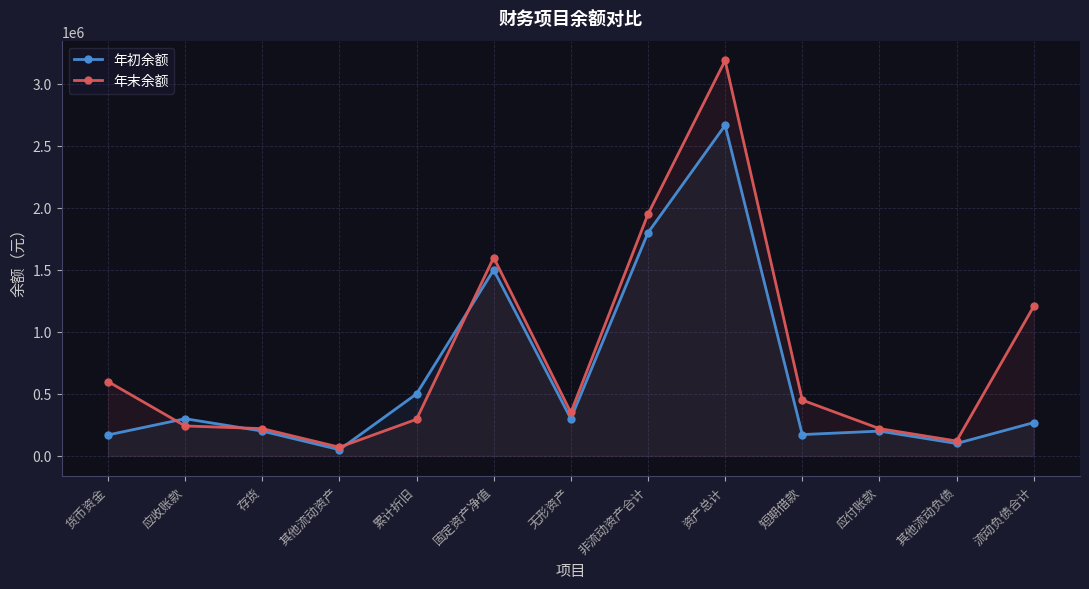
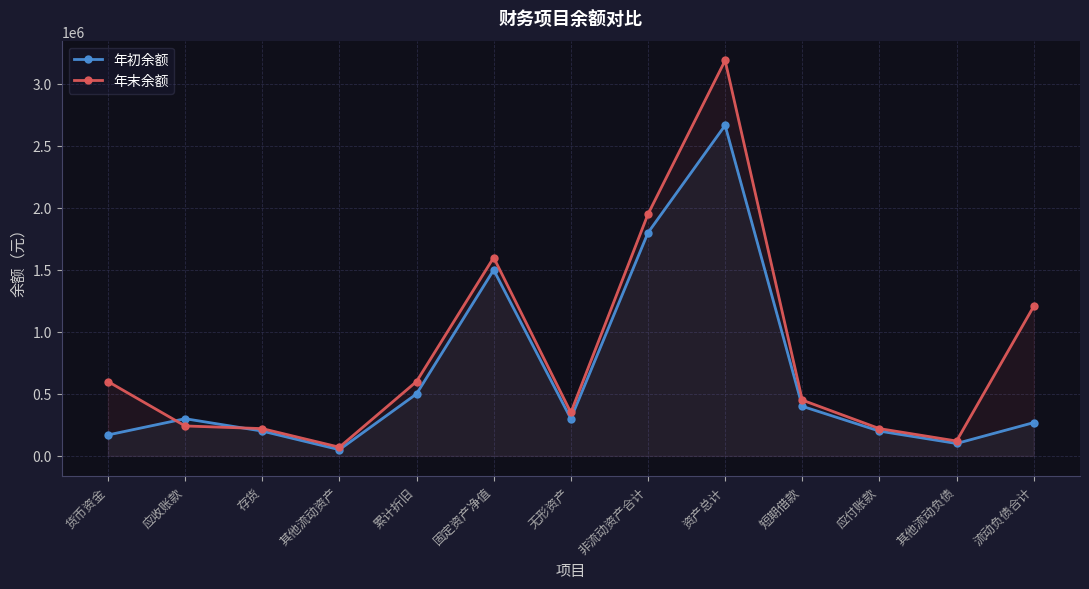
  {
    "年初余额": {
      "货币资金": 170000,
      "应收账款": 300000,
      "累计折旧": 500000,
      "固定资产净值": 1500000,
      "无形资产": 300000,
      "非流动资产合计": 1800000,
      "资产总计": 2670000,
-     "短期借款": 170000,
+     "短期借款": 400000,
      "流动负债合计": 270000
    },
    "年末余额": {
      "货币资金": 600000,
      "应收账款": 240000,
-     "累计折旧": 300000,
+     "累计折旧": 600000,
      "固定资产净值": 1600000,
      "无形资产": 350000,
      "非流动资产合计": 1950000,
      "资产总计": 3190000,
      "短期借款": 450000,
      "流动负债合计": 1210000
    }
  }
